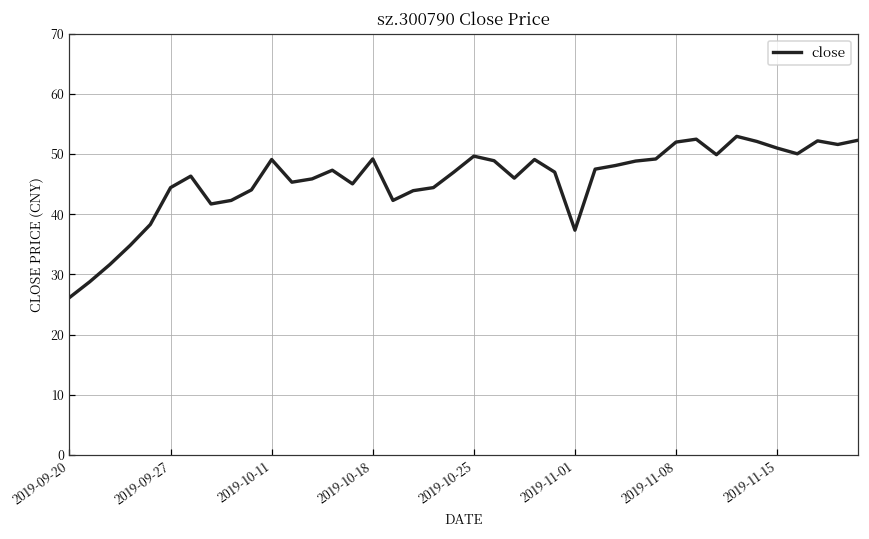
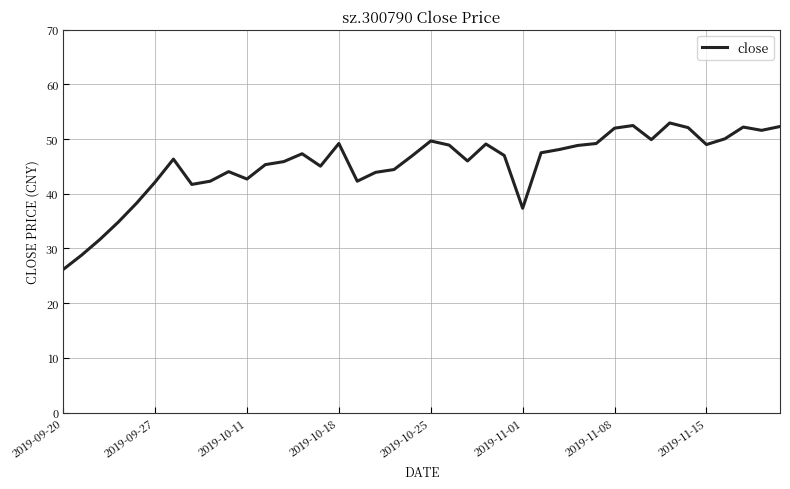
  {
    "2019-09-20": 26,
-   "2019-09-27": 44,
-   "2019-10-11": 49,
+   "2019-09-27": 42,
+   "2019-10-11": 43,
    "2019-10-18": 49,
    "2019-10-25": 50,
    "2019-11-01": 37,
    "2019-11-08": 52,
-   "2019-11-15": 51
+   "2019-11-15": 49
  }
